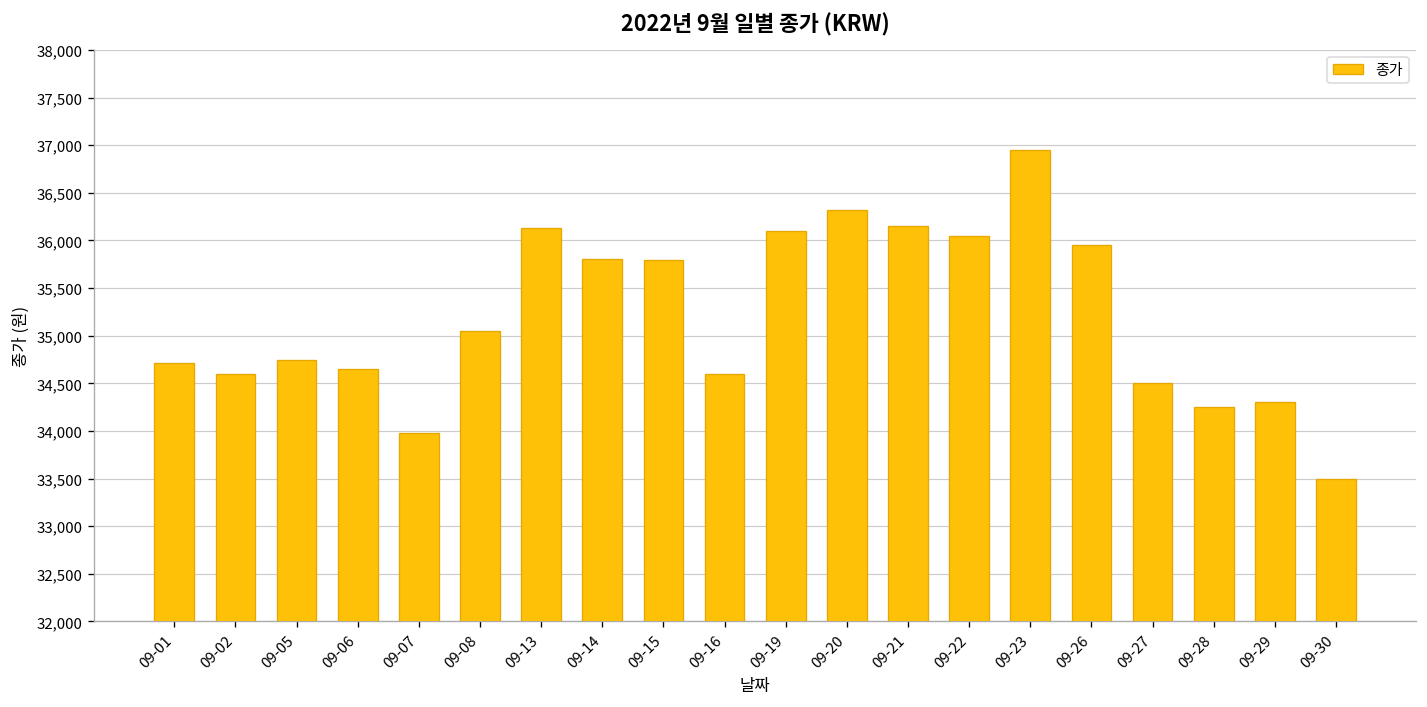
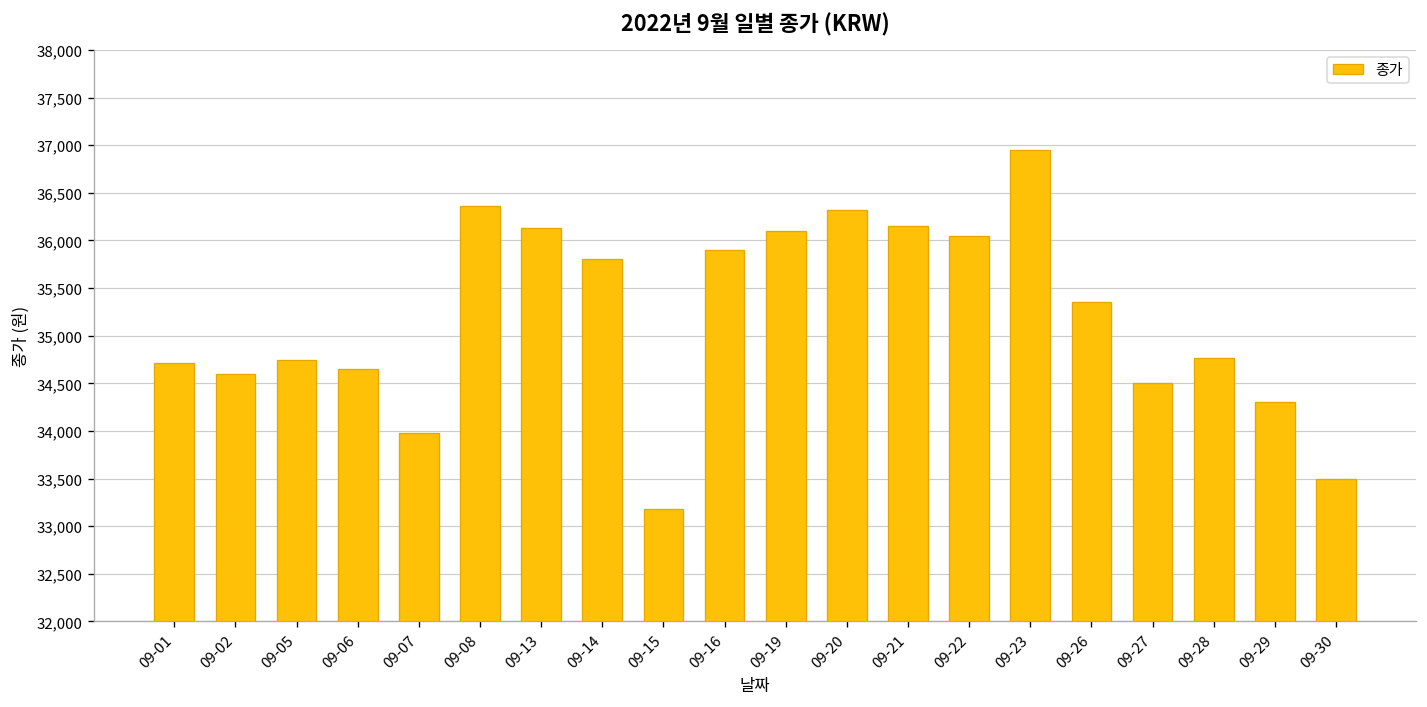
  {
    "09-01": "34,700",
    "09-02": "34,600",
    "09-05": "34,800",
    "09-06": "34,700",
    "09-07": "34,000",
-   "09-08": "35,100",
+   "09-08": "36,400",
    "09-13": "36,100",
    "09-14": "35,800",
-   "09-15": "35,800",
-   "09-16": "34,600",
+   "09-15": "33,200",
+   "09-16": "35,900",
    "09-19": "36,100",
    "09-20": "36,300",
    "09-21": "36,200",
    "09-22": "36,100",
    "09-23": "37,000",
-   "09-26": "35,900",
+   "09-26": "35,400",
    "09-27": "34,500",
-   "09-28": "34,300",
+   "09-28": "34,800",
    "09-29": "34,300",
    "09-30": "33,500"
  }
